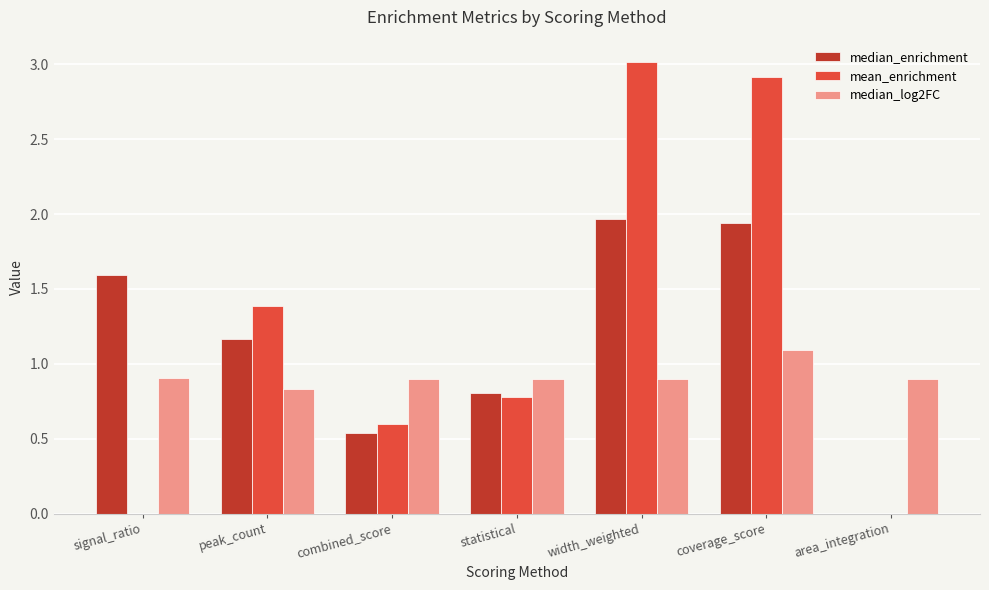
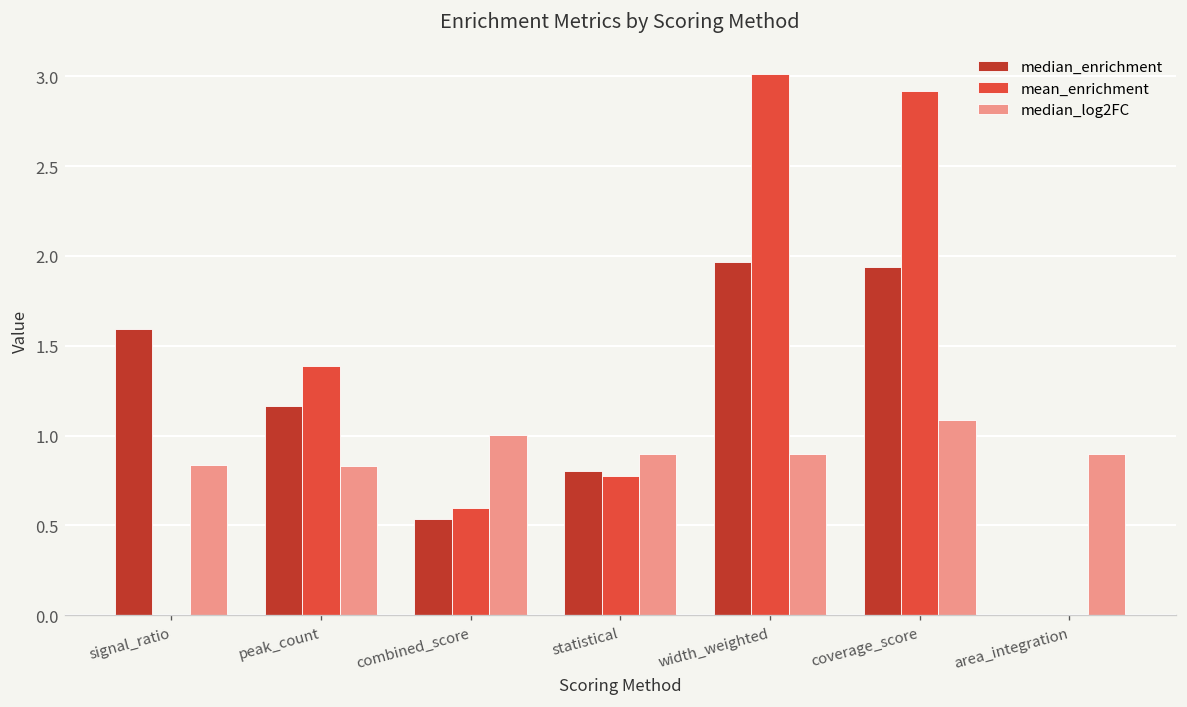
  {
    "median_log2FC": {
-     "signal_ratio": 0.91,
+     "signal_ratio": 0.83,
      "peak_count": 0.83,
-     "combined_score": 0.90,
+     "combined_score": 1.01,
      "statistical": 0.90,
      "width_weighted": 0.90,
      "coverage_score": 1.09,
      "area_integration": 0.90
    }
  }
